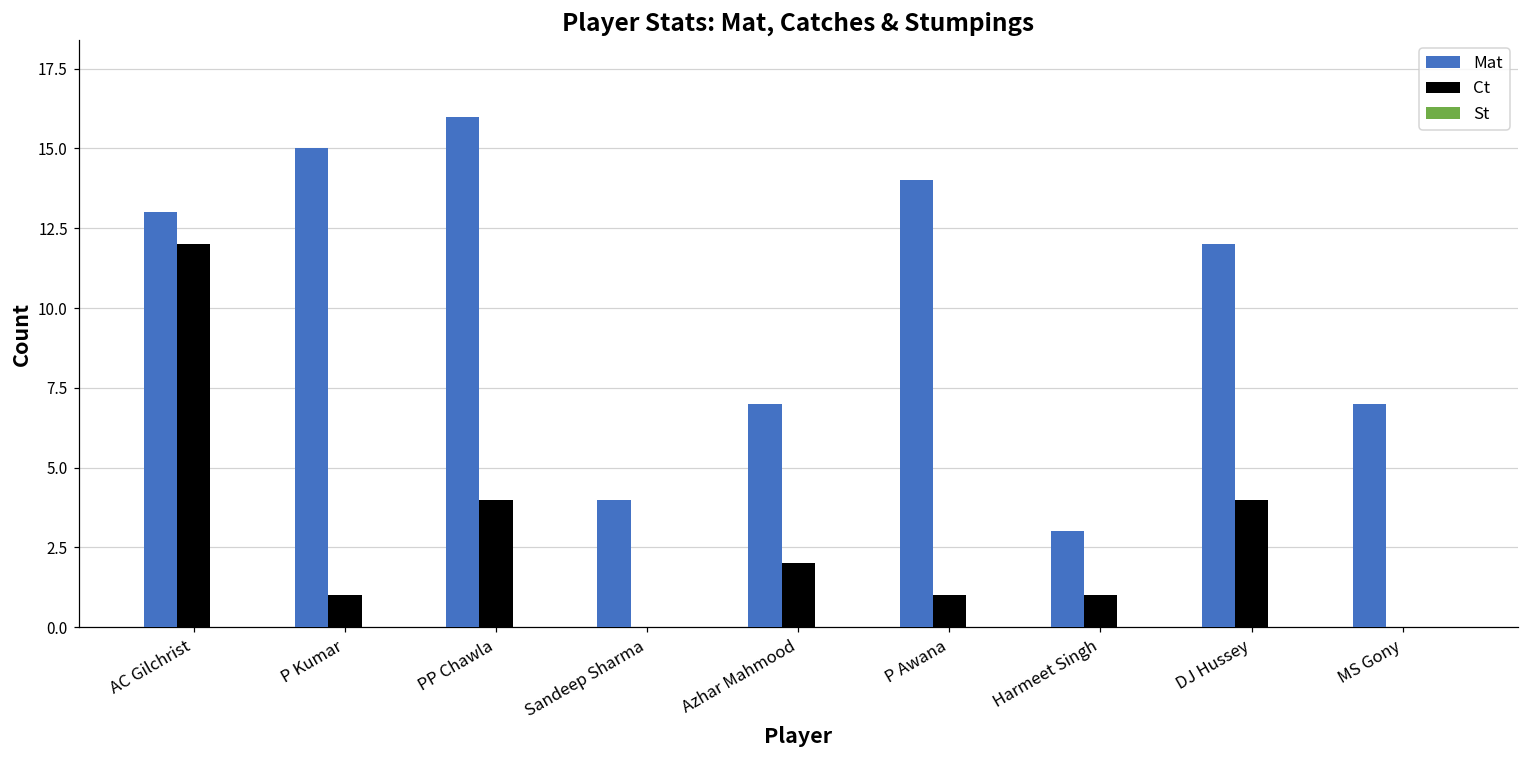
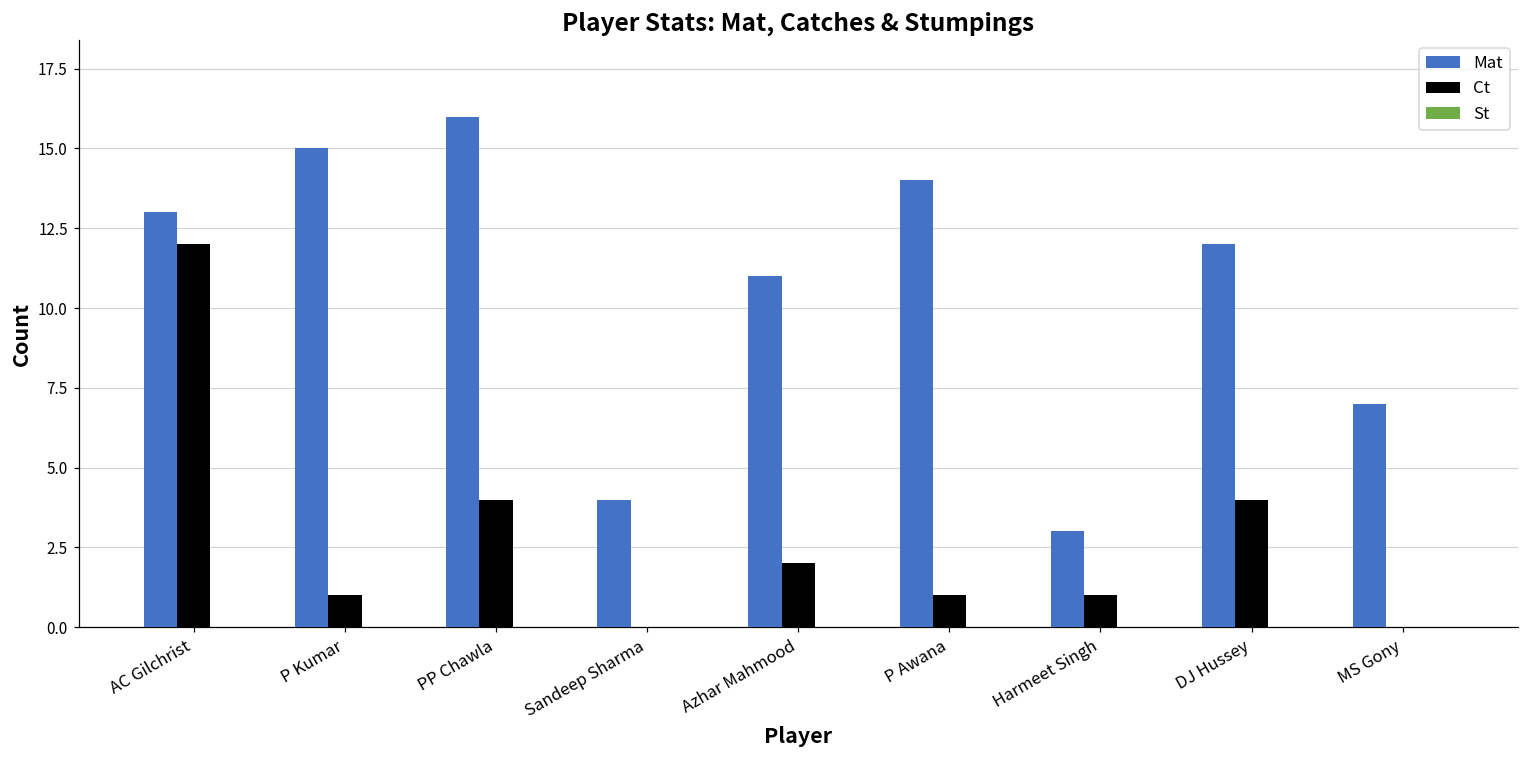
  {
    "Mat": {
      "AC Gilchrist": 13,
      "P Kumar": 15,
      "PP Chawla": 16,
      "Sandeep Sharma": 4,
-     "Azhar Mahmood": 7,
+     "Azhar Mahmood": 11,
      "P Awana": 14,
      "Harmeet Singh": 3,
      "DJ Hussey": 12,
      "MS Gony": 7
    },
    "Ct": {
      "AC Gilchrist": 12,
      "P Kumar": 1,
      "PP Chawla": 4,
      "Sandeep Sharma": 0,
      "Azhar Mahmood": 2,
      "P Awana": 1,
      "Harmeet Singh": 1,
      "DJ Hussey": 4,
      "MS Gony": 0
    },
    "St": {
      "AC Gilchrist": 0,
      "P Kumar": 0,
      "PP Chawla": 0,
      "Sandeep Sharma": 0,
      "Azhar Mahmood": 0,
      "P Awana": 0,
      "Harmeet Singh": 0,
      "DJ Hussey": 0,
      "MS Gony": 0
    }
  }
